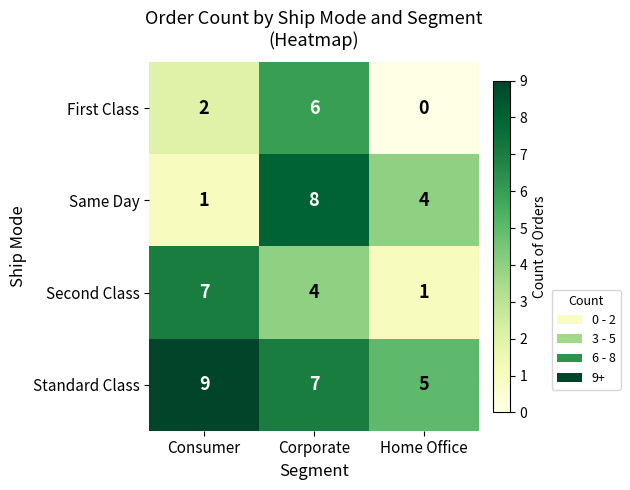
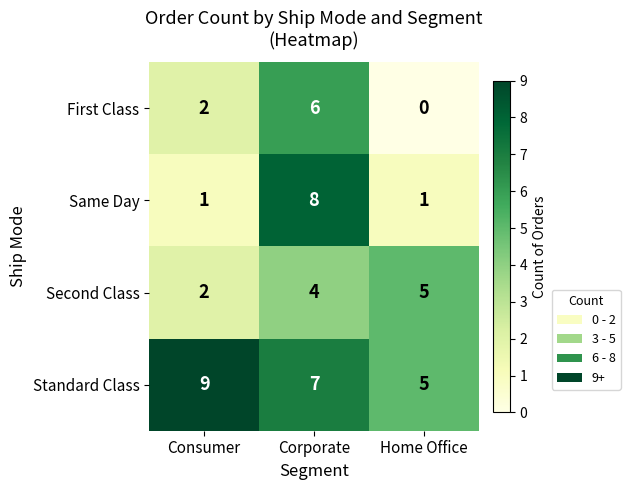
  {
    "First Class": {
      "Consumer": 2,
      "Corporate": 6,
      "Home Office": 0
    },
    "Same Day": {
      "Consumer": 1,
      "Corporate": 8,
-     "Home Office": 4
+     "Home Office": 1
    },
    "Second Class": {
-     "Consumer": 7,
+     "Consumer": 2,
      "Corporate": 4,
-     "Home Office": 1
+     "Home Office": 5
    },
    "Standard Class": {
      "Consumer": 9,
      "Corporate": 7,
      "Home Office": 5
    }
  }
